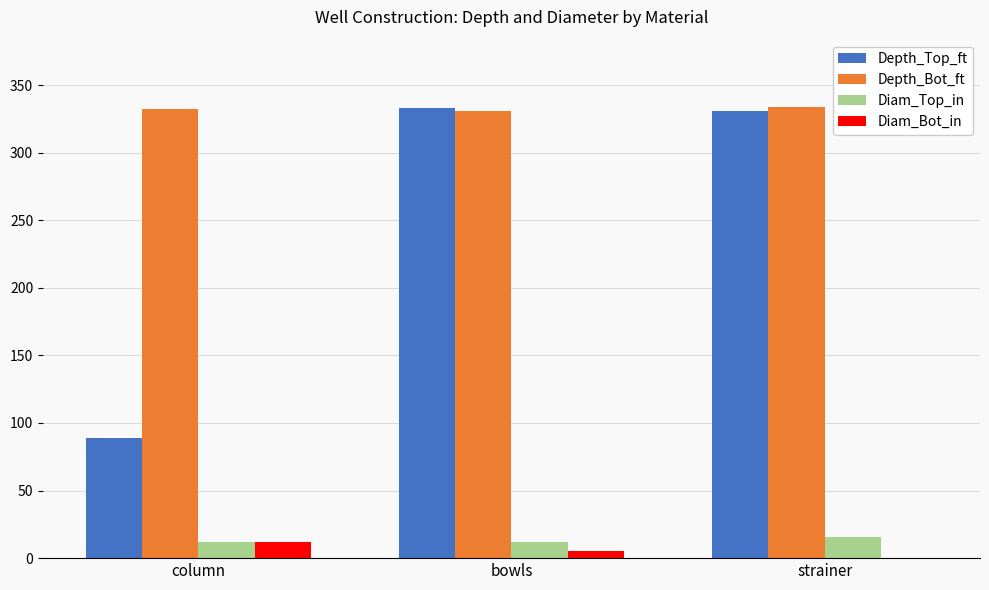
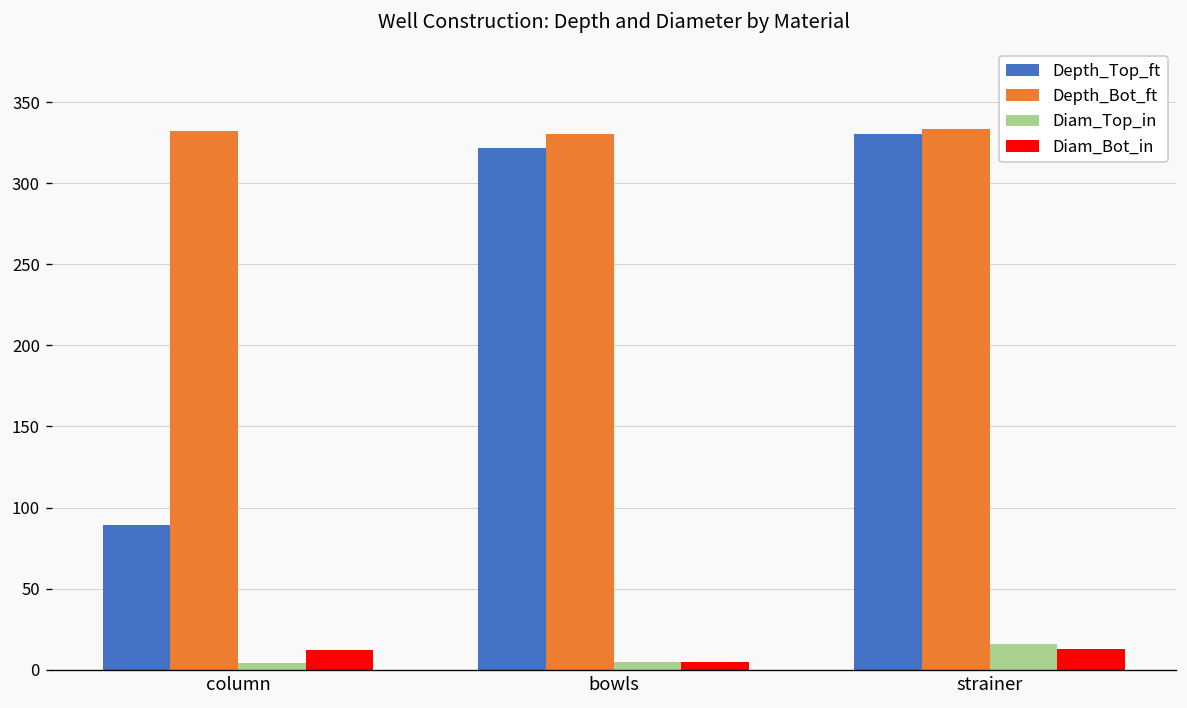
  {
    "Depth_Top_ft": {
      "column": 89,
-     "bowls": 333,
+     "bowls": 322,
      "strainer": 331
    },
    "Depth_Bot_ft": {
      "column": 332,
      "bowls": 331,
      "strainer": 334
    },
    "Diam_Top_in": {
-     "column": 12,
-     "bowls": 12,
+     "column": 4,
+     "bowls": 5,
      "strainer": 16
    },
    "Diam_Bot_in": {
      "column": 12,
      "bowls": 5,
-     "strainer": 0
+     "strainer": 13
    }
  }
